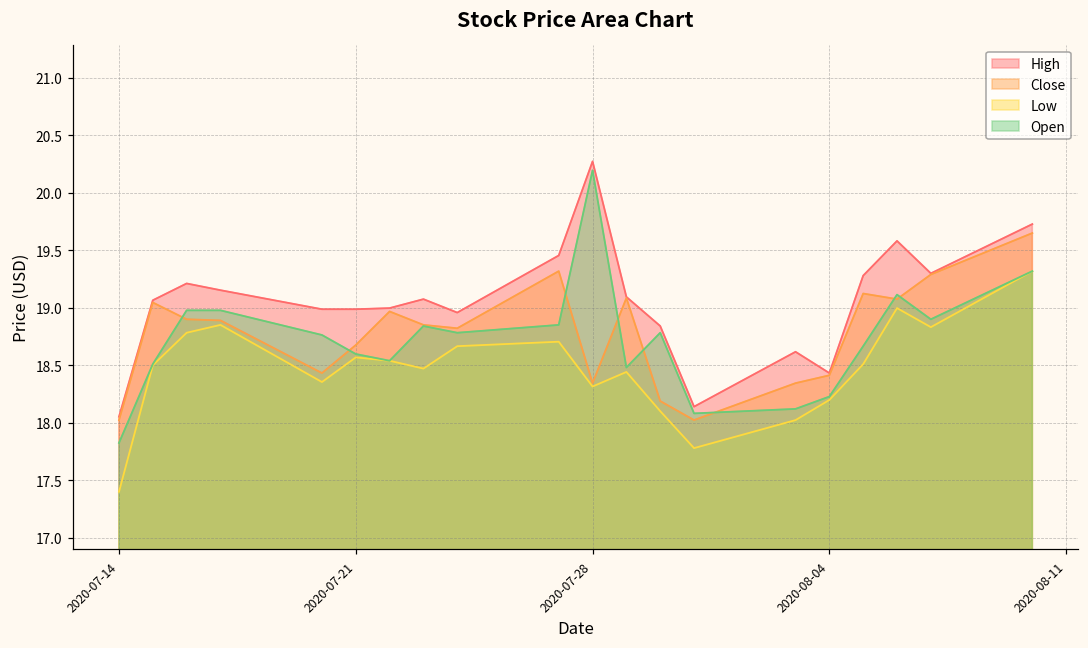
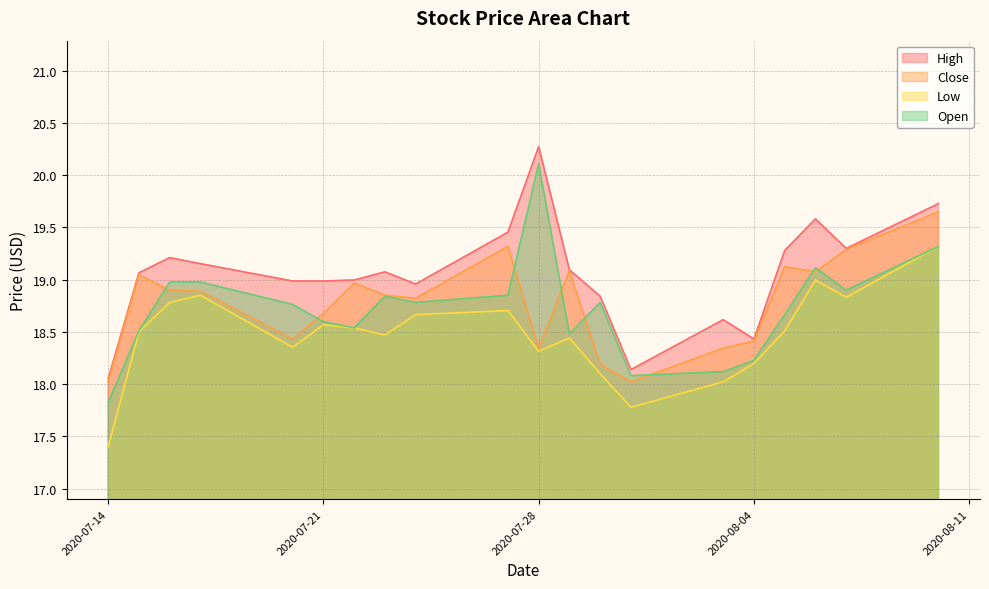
  {
    "Open": {
      "2020-07-14": 17.82,
      "2020-07-21": 18.60,
-     "2020-07-28": 20.19,
+     "2020-07-28": 20.11,
      "2020-08-04": 18.23
    }
  }
